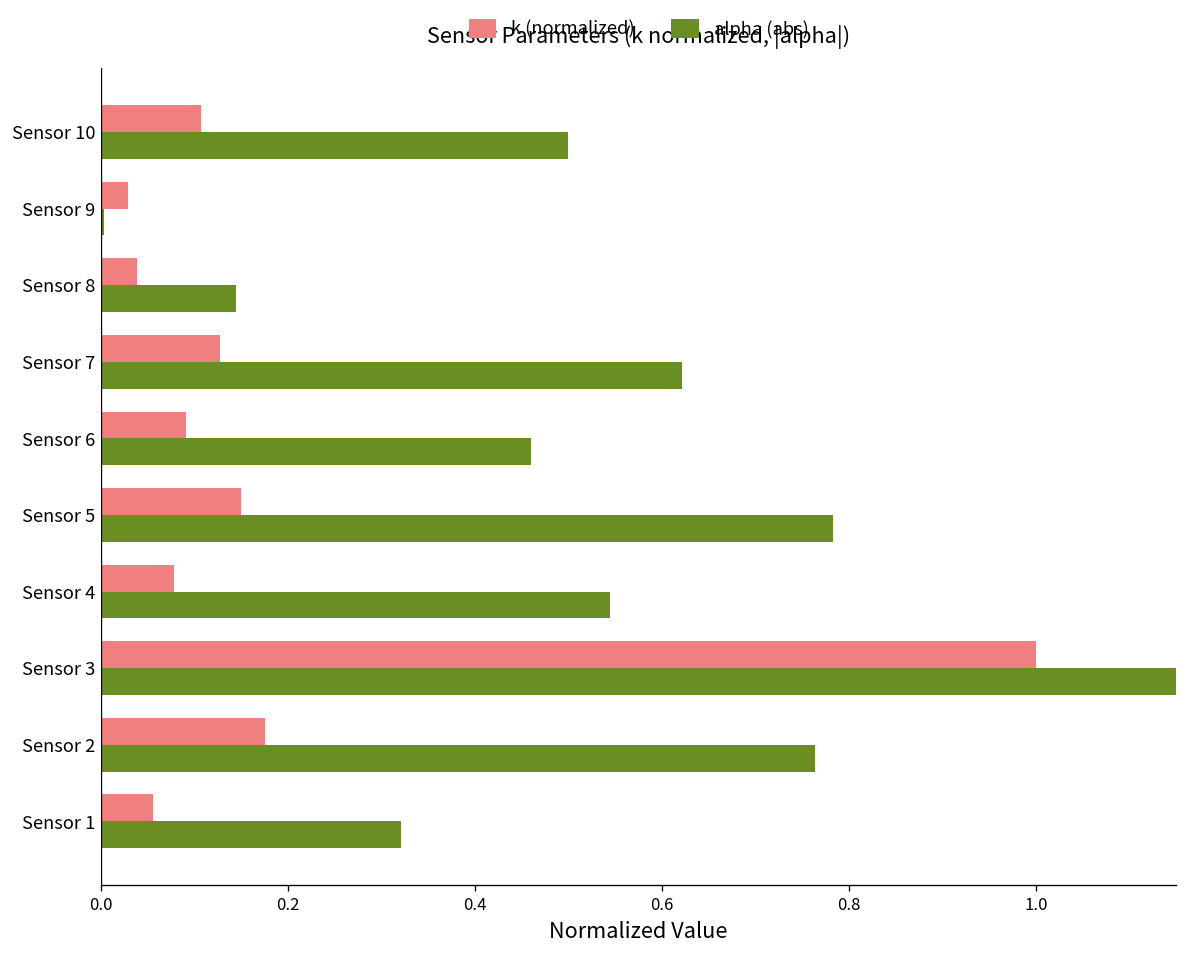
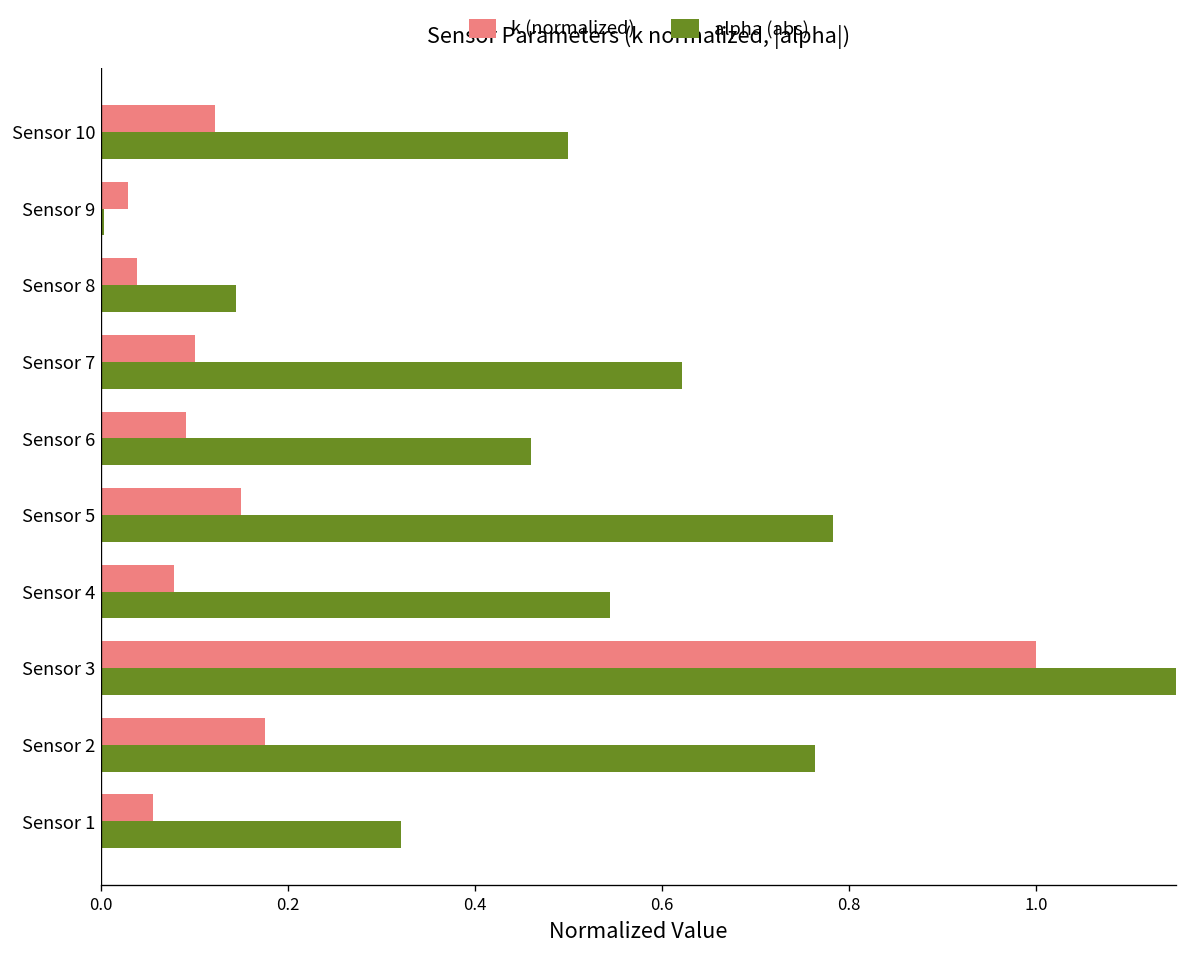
  {
    "k (normalized)": {
-     "Sensor 10": 0.11,
+     "Sensor 10": 0.12,
      "Sensor 9": 0.03,
      "Sensor 8": 0.04,
-     "Sensor 7": 0.13,
+     "Sensor 7": 0.10,
      "Sensor 6": 0.09,
      "Sensor 5": 0.15,
      "Sensor 4": 0.08,
      "Sensor 3": 1.00,
      "Sensor 2": 0.18,
      "Sensor 1": 0.06
    },
    "alpha (abs)": {
      "Sensor 10": 0.50,
      "Sensor 8": 0.14,
      "Sensor 7": 0.62,
      "Sensor 6": 0.46,
      "Sensor 5": 0.78,
      "Sensor 4": 0.54,
      "Sensor 2": 0.76,
      "Sensor 1": 0.32
    }
  }
